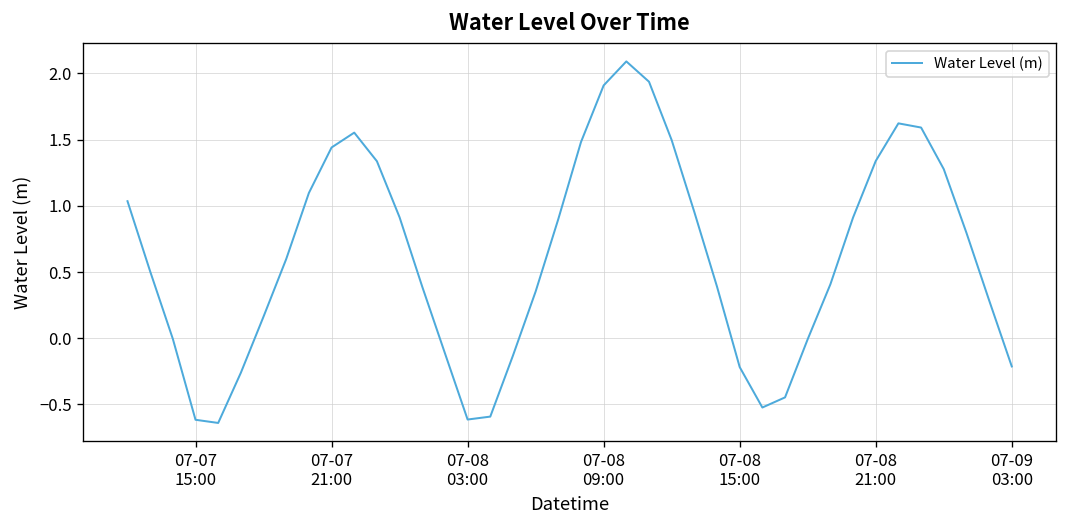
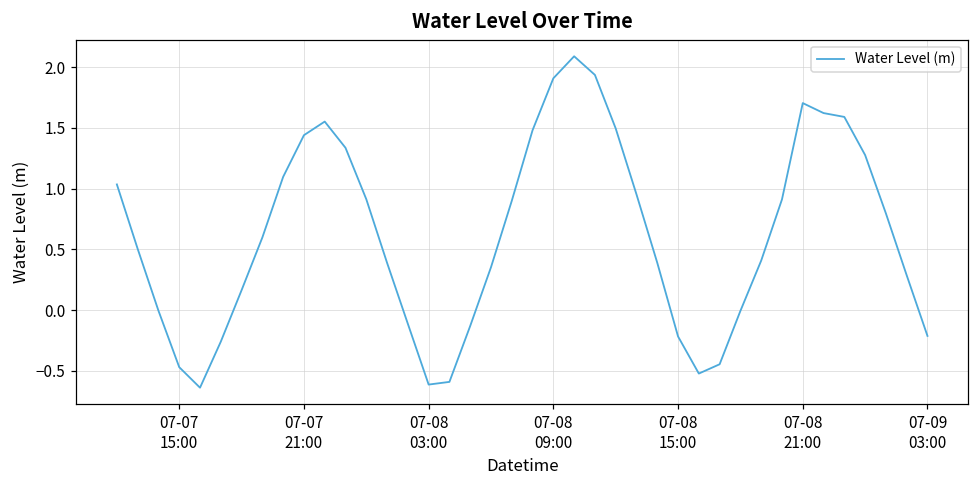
  {
-   "07-07 15:00": -0.62,
+   "07-07 15:00": -0.47,
    "07-07 21:00": 1.44,
    "07-08 03:00": -0.61,
    "07-08 09:00": 1.91,
    "07-08 15:00": -0.22,
-   "07-08 21:00": 1.34,
+   "07-08 21:00": 1.71,
    "07-09 03:00": -0.21
  }
